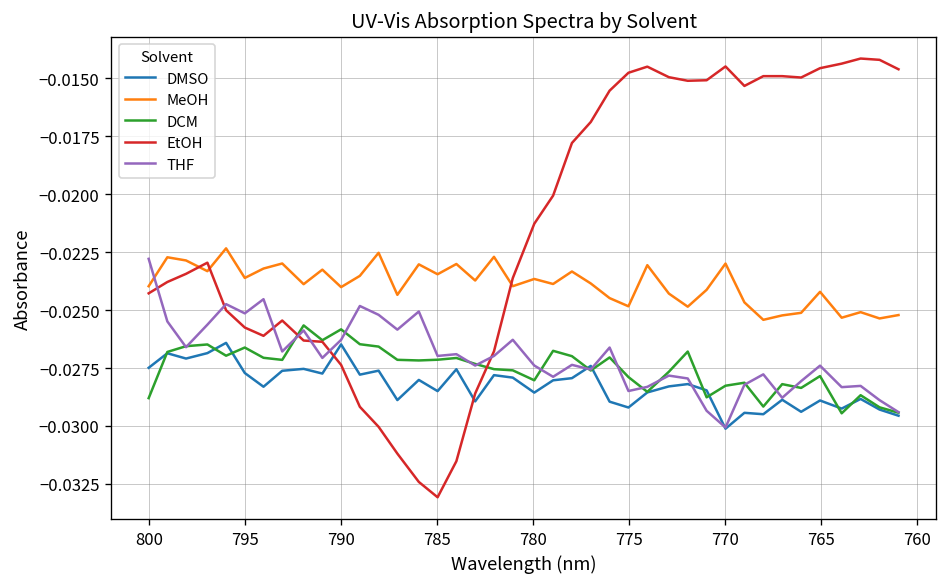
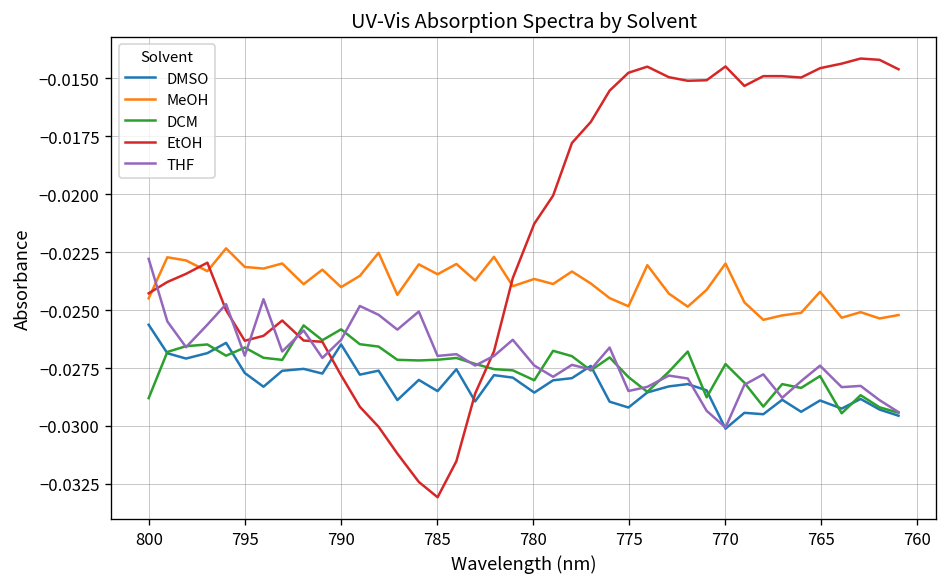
  {
    "DMSO": {
-     "800": -0.0275,
+     "800": -0.0256,
      "795": -0.0277,
      "790": -0.0265
    },
    "MeOH": {
-     "800": -0.0240,
-     "795": -0.0236,
+     "800": -0.0245,
+     "795": -0.0231,
      "790": -0.0240,
      "770": -0.0230
    },
    "DCM": {
      "800": -0.0288,
      "795": -0.0266,
      "790": -0.0258,
-     "770": -0.0283
+     "770": -0.0273
    },
    "EtOH": {
      "800": -0.0243,
-     "795": -0.0258,
-     "790": -0.0274,
+     "795": -0.0263,
+     "790": -0.0278,
      "770": -0.0145
    },
    "THF": {
      "800": -0.0228,
-     "795": -0.0251,
+     "795": -0.0270,
      "790": -0.0263
    }
  }
